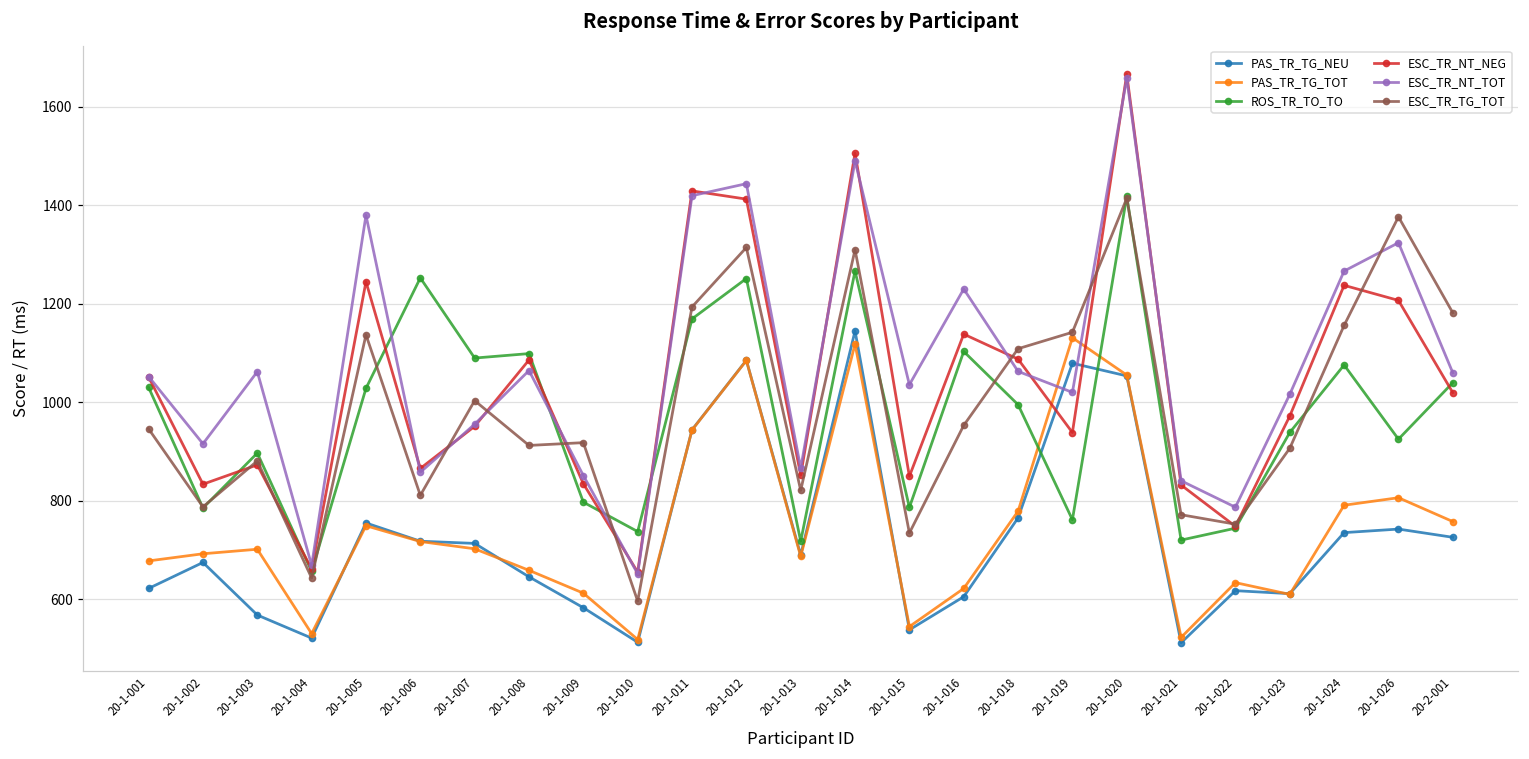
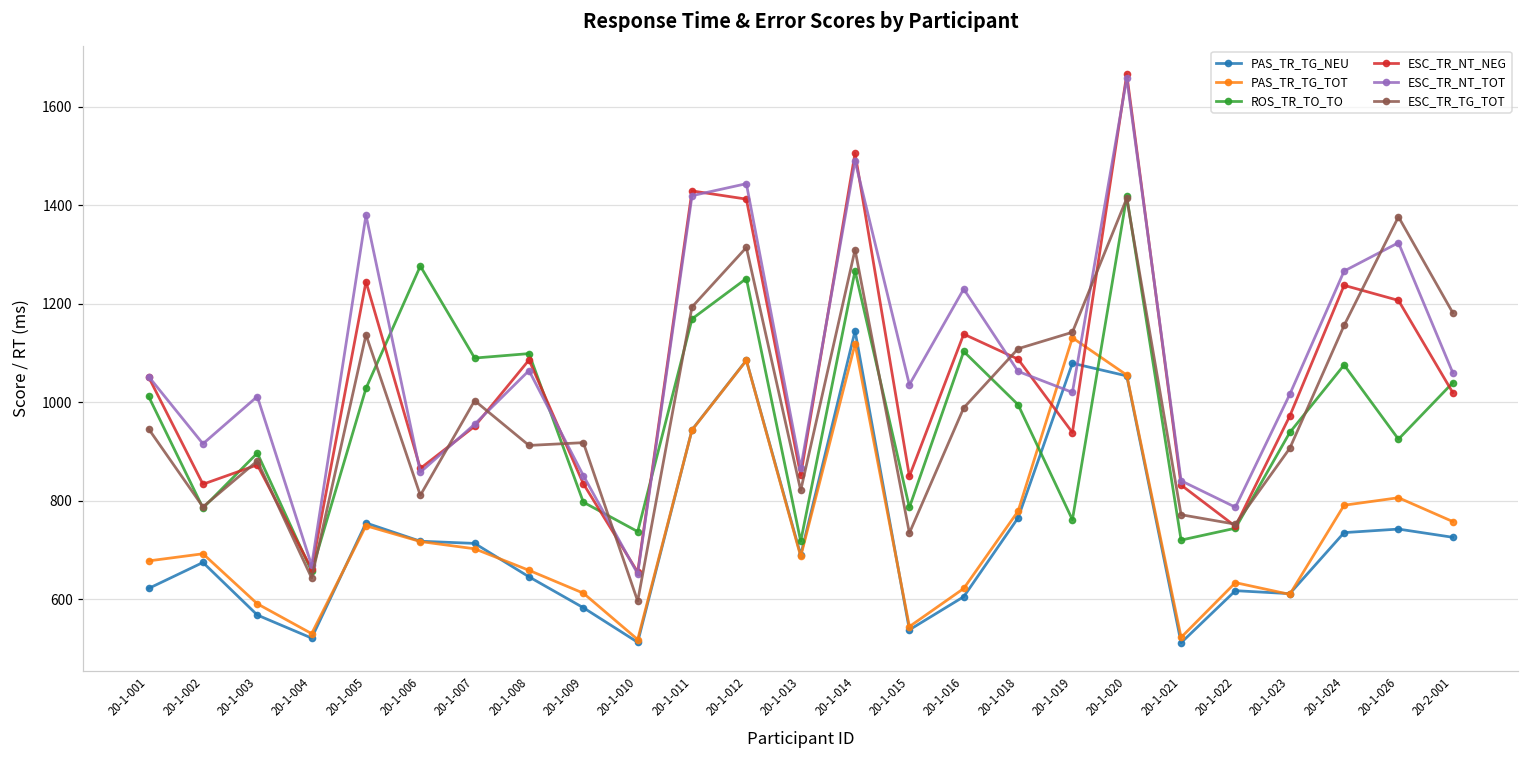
  {
    "PAS_TR_TG_NEU": {
      "20-1-001": 620,
      "20-1-002": 670,
      "20-1-003": 570,
      "20-1-004": 520,
      "20-1-005": 750,
      "20-1-007": 710,
      "20-1-008": 650,
      "20-1-009": 580,
      "20-1-014": 1140,
      "20-1-015": 540,
      "20-1-016": 600,
      "20-1-018": 760,
      "20-1-019": 1080,
      "20-1-021": 510,
      "20-1-022": 620,
      "20-1-024": 730,
      "20-1-026": 740,
      "20-2-001": 730
    },
    "PAS_TR_TG_TOT": {
      "20-1-001": 680,
      "20-1-002": 690,
-     "20-1-003": 700,
+     "20-1-003": 590,
      "20-1-004": 530,
      "20-1-005": 750,
      "20-1-007": 700,
      "20-1-008": 660,
      "20-1-009": 610,
      "20-1-014": 1120,
      "20-1-015": 540,
      "20-1-016": 620,
      "20-1-018": 780,
      "20-1-019": 1130,
      "20-1-021": 520,
      "20-1-022": 630,
      "20-1-024": 790,
      "20-1-026": 810,
      "20-2-001": 760
    },
    "ROS_TR_TO_TO": {
-     "20-1-001": 1030,
+     "20-1-001": 1010,
      "20-1-003": 900,
      "20-1-005": 1030,
-     "20-1-006": 1250,
+     "20-1-006": 1280,
      "20-1-007": 1090,
      "20-1-008": 1100,
      "20-1-009": 800,
      "20-1-010": 740,
      "20-1-011": 1170,
      "20-1-012": 1250,
      "20-1-013": 720,
      "20-1-014": 1270,
      "20-1-015": 790,
      "20-1-016": 1100,
      "20-1-018": 990,
      "20-1-019": 760,
      "20-1-021": 720,
      "20-1-023": 940,
      "20-1-024": 1080,
      "20-1-026": 920,
      "20-2-001": 1040
    },
    "ESC_TR_NT_NEG": {
      "20-1-002": 830,
      "20-1-003": 870,
      "20-1-005": 1240,
      "20-1-006": 870,
      "20-1-008": 1090,
      "20-1-009": 830,
      "20-1-011": 1430,
      "20-1-012": 1410,
      "20-1-013": 850,
      "20-1-014": 1510,
      "20-1-015": 850,
      "20-1-016": 1140,
      "20-1-018": 1090,
      "20-1-019": 940,
      "20-1-020": 1670,
      "20-1-021": 830,
      "20-1-023": 970,
      "20-1-024": 1240,
      "20-1-026": 1210,
      "20-2-001": 1020
    },
    "ESC_TR_NT_TOT": {
      "20-1-002": 920,
-     "20-1-003": 1060,
+     "20-1-003": 1010,
      "20-1-004": 670,
      "20-1-005": 1380,
      "20-1-006": 860,
      "20-1-008": 1060,
      "20-1-009": 850,
      "20-1-011": 1420,
      "20-1-012": 1440,
      "20-1-013": 870,
      "20-1-014": 1490,
      "20-1-015": 1040,
      "20-1-016": 1230,
      "20-1-018": 1060,
      "20-1-019": 1020,
      "20-1-020": 1660,
      "20-1-021": 840,
      "20-1-022": 790,
      "20-1-023": 1020,
      "20-1-024": 1270,
      "20-1-026": 1320,
      "20-2-001": 1060
    },
    "ESC_TR_TG_TOT": {
      "20-1-001": 950,
      "20-1-003": 880,
      "20-1-004": 640,
      "20-1-005": 1140,
      "20-1-006": 810,
      "20-1-007": 1000,
      "20-1-008": 910,
      "20-1-009": 920,
      "20-1-010": 600,
      "20-1-011": 1190,
      "20-1-012": 1310,
      "20-1-013": 820,
      "20-1-014": 1310,
      "20-1-015": 730,
-     "20-1-016": 950,
+     "20-1-016": 990,
      "20-1-018": 1110,
      "20-1-019": 1140,
      "20-1-021": 770,
      "20-1-023": 910,
      "20-1-024": 1160,
      "20-1-026": 1380,
      "20-2-001": 1180
    }
  }
